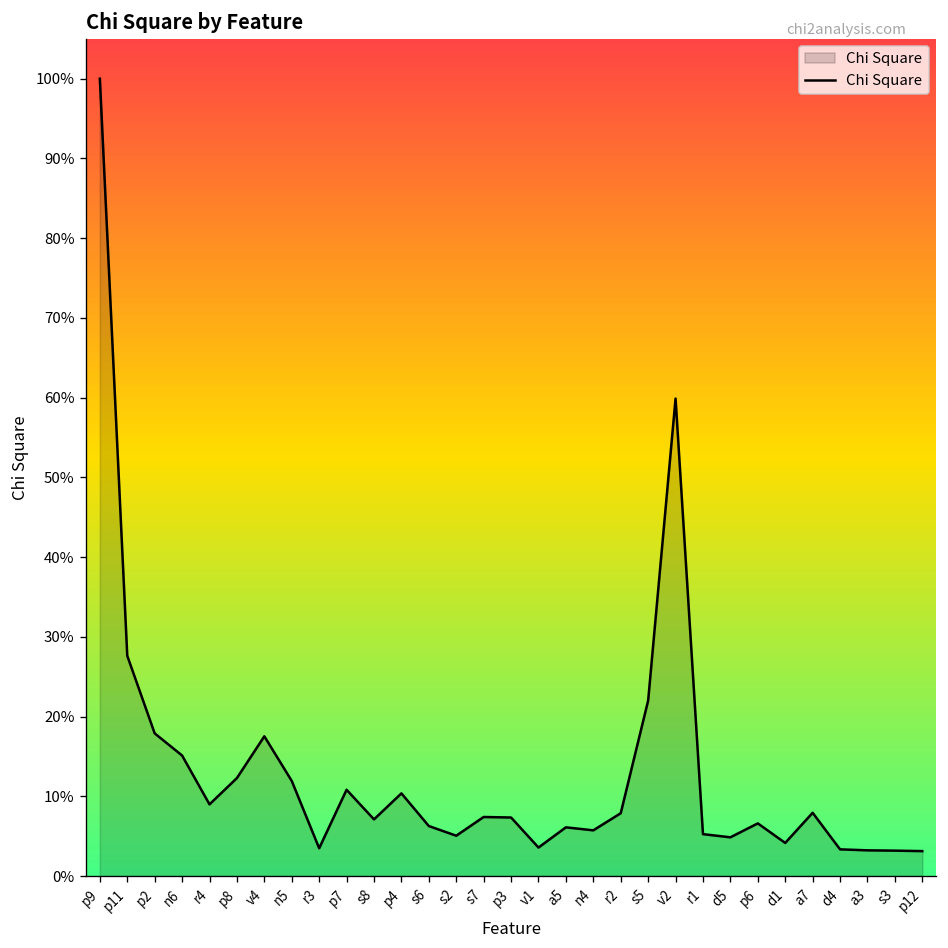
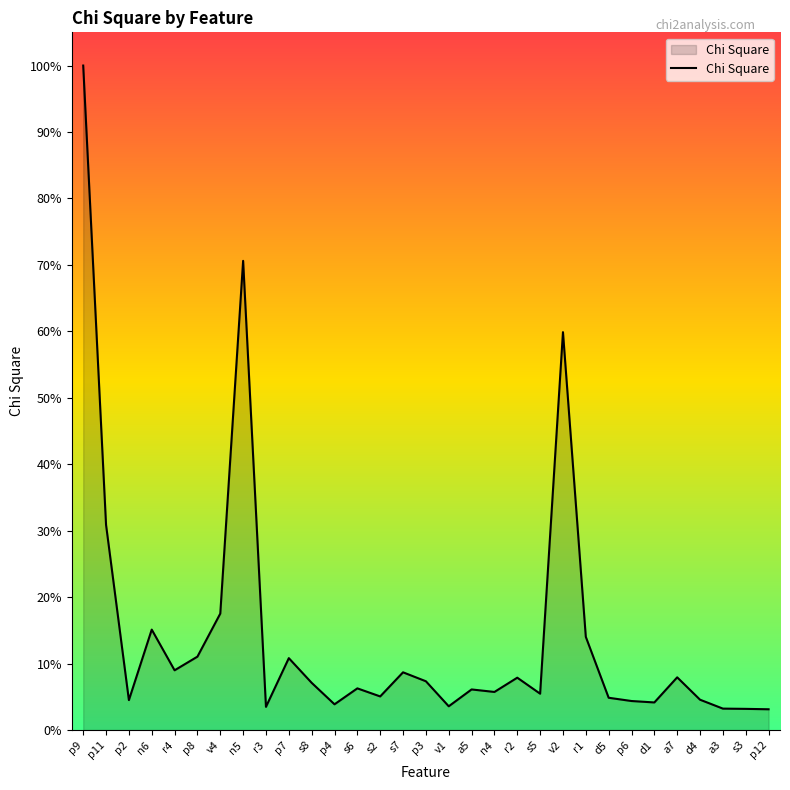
  {
    "p9": "100%",
-   "p11": "28%",
-   "p2": "18%",
+   "p11": "31%",
+   "p2": "5%",
    "n6": "15%",
    "r4": "9%",
-   "p8": "12%",
+   "p8": "11%",
    "v4": "18%",
-   "n5": "12%",
+   "n5": "71%",
    "r3": "3%",
    "p7": "11%",
    "s8": "7%",
-   "p4": "10%",
+   "p4": "4%",
    "s6": "6%",
    "s2": "5%",
-   "s7": "7%",
+   "s7": "9%",
    "p3": "7%",
    "v1": "4%",
    "a5": "6%",
    "n4": "6%",
    "r2": "8%",
-   "s5": "22%",
+   "s5": "5%",
    "v2": "60%",
-   "r1": "5%",
+   "r1": "14%",
    "d5": "5%",
-   "p6": "7%",
+   "p6": "4%",
    "d1": "4%",
    "a7": "8%",
-   "d4": "3%",
+   "d4": "5%",
    "a3": "3%",
    "s3": "3%",
    "p12": "3%"
  }
